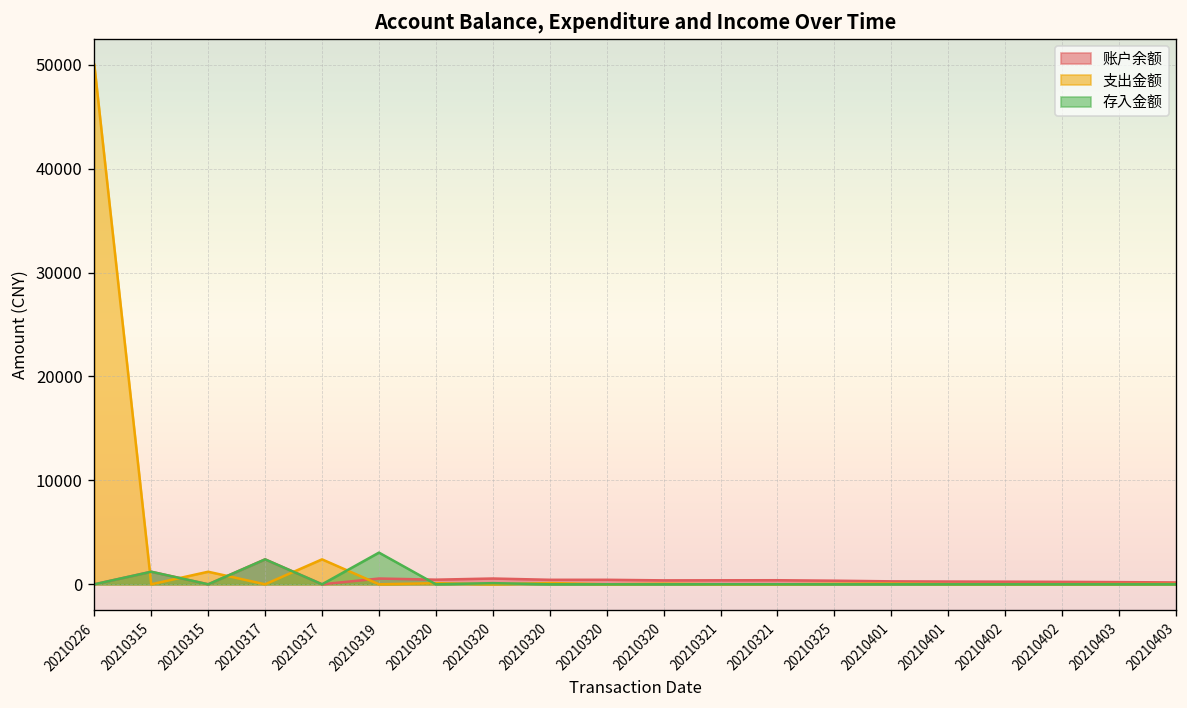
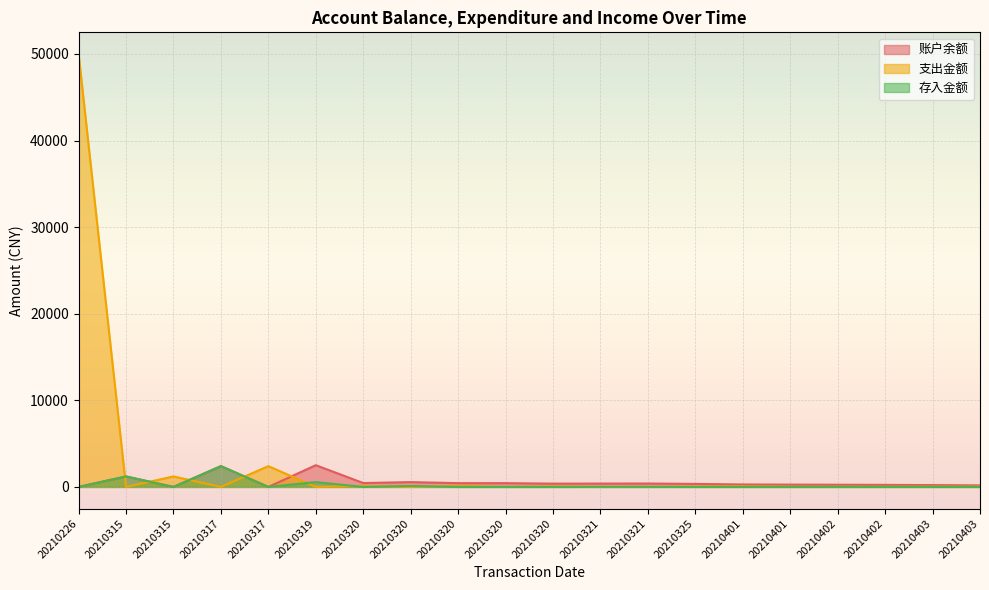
  {
    "账户余额": {
-     "20210319": 1000,
+     "20210319": 3000,
      "20210325": 0
    },
    "支出金额": {
      "20210226": 50000,
      "20210319": 0
    },
    "存入金额": {
-     "20210319": 3000
+     "20210319": 1000
    }
  }
